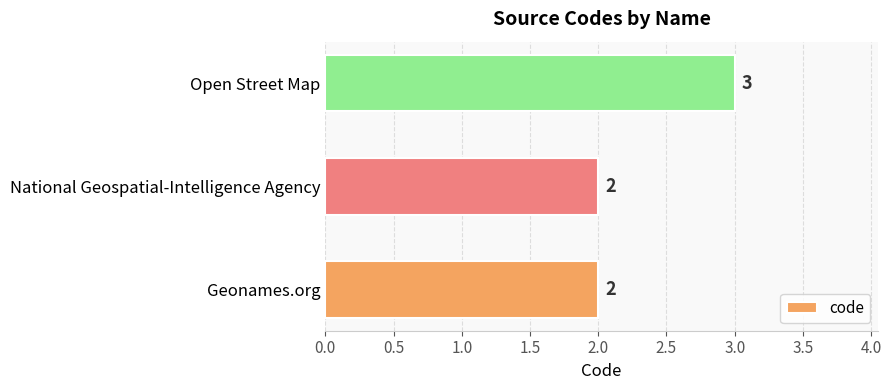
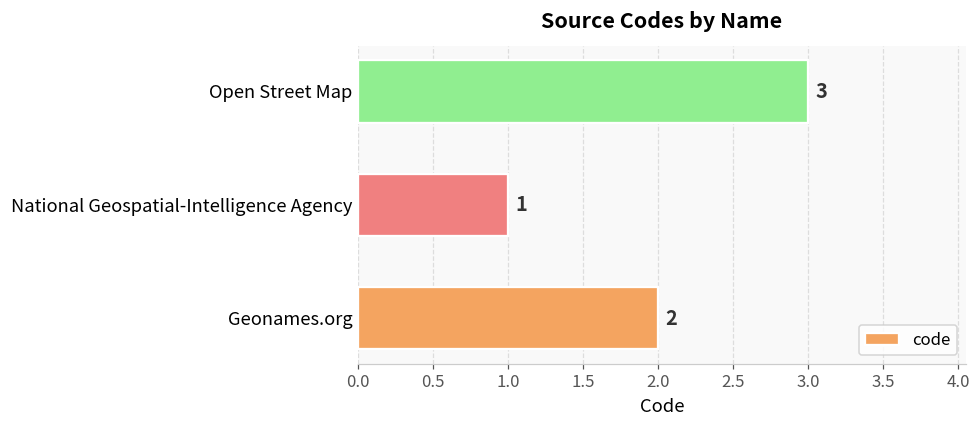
  {
    "Open Street Map": 3,
-   "National Geospatial-Intelligence Agency": 2,
+   "National Geospatial-Intelligence Agency": 1,
    "Geonames.org": 2
  }
